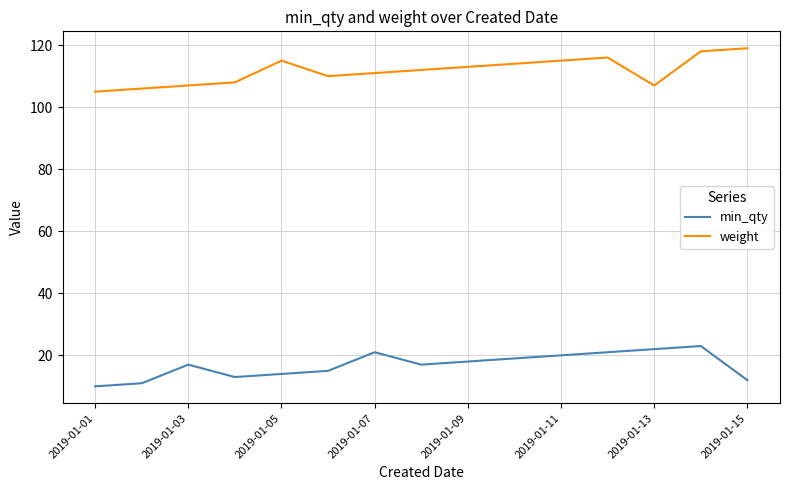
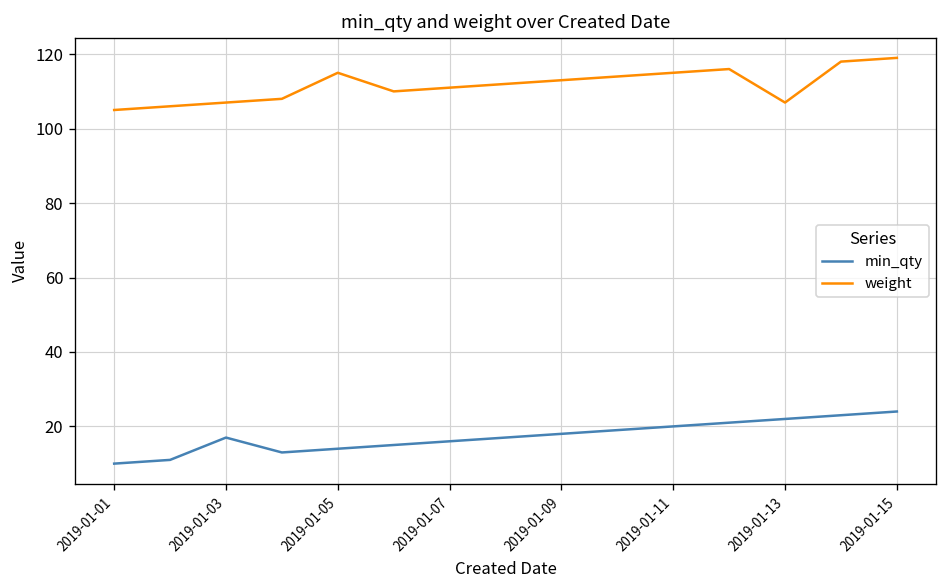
  {
    "min_qty": {
      "2019-01-01": 10,
      "2019-01-03": 17,
      "2019-01-05": 14,
-     "2019-01-07": 21,
+     "2019-01-07": 16,
      "2019-01-09": 18,
      "2019-01-11": 20,
      "2019-01-13": 22,
-     "2019-01-15": 12
+     "2019-01-15": 24
    },
    "weight": {
      "2019-01-01": 105,
      "2019-01-03": 107,
      "2019-01-05": 115,
      "2019-01-07": 111,
      "2019-01-09": 113,
      "2019-01-11": 115,
      "2019-01-13": 107,
      "2019-01-15": 119
    }
  }
